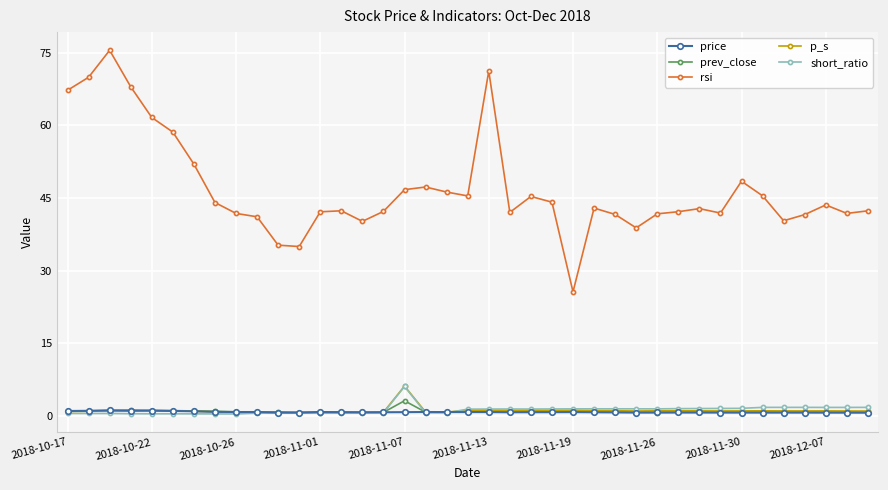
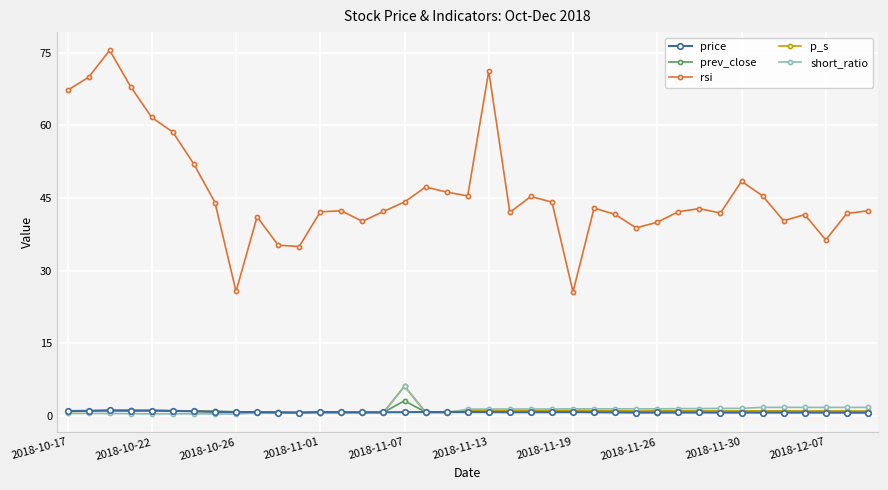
  {
    "price": {
      "2018-11-07": 1
    },
    "prev_close": {
      "2018-11-07": 3
    },
    "rsi": {
      "2018-10-22": 62,
-     "2018-10-26": 42,
+     "2018-10-26": 26,
      "2018-11-01": 42,
-     "2018-11-07": 47,
+     "2018-11-07": 44,
      "2018-11-13": 71,
      "2018-11-19": 26,
-     "2018-11-26": 42,
+     "2018-11-26": 40,
      "2018-11-30": 48,
-     "2018-12-07": 44
+     "2018-12-07": 36
    },
    "short_ratio": {
      "2018-10-22": 0,
      "2018-11-30": 2,
      "2018-12-07": 2
    }
  }
